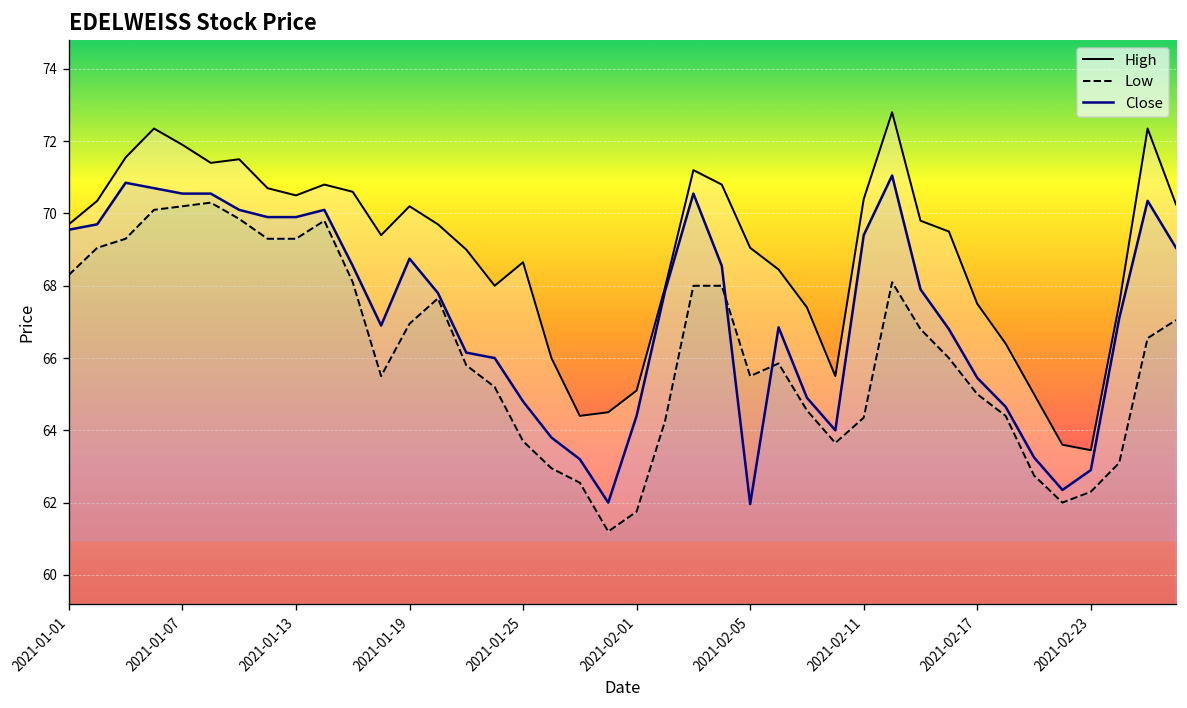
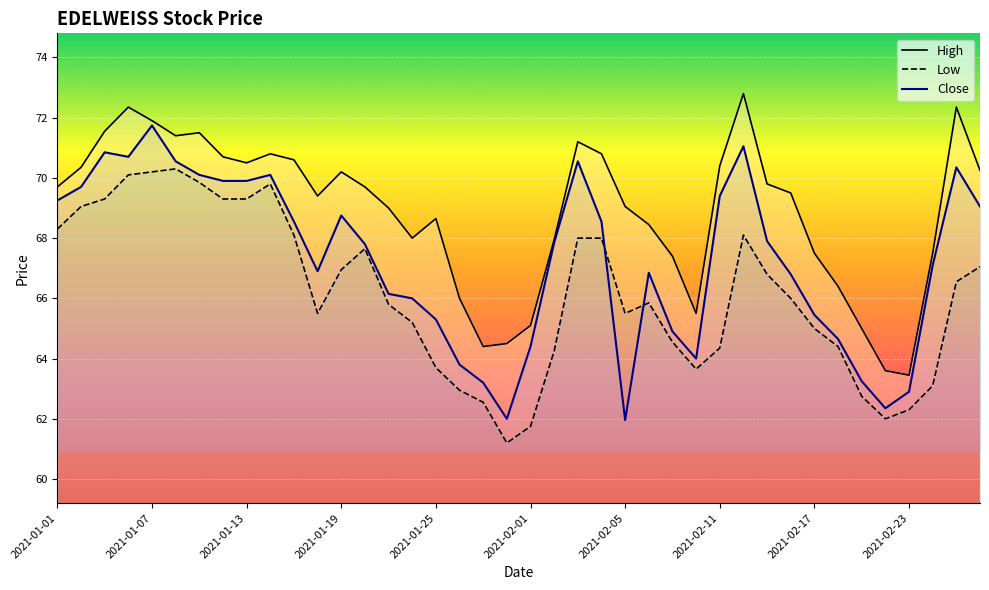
  {
    "Close": {
-     "2021-01-01": 69.6,
-     "2021-01-07": 70.6,
+     "2021-01-01": 69.3,
+     "2021-01-07": 71.7,
      "2021-01-13": 69.9,
      "2021-01-19": 68.8,
-     "2021-01-25": 64.8,
+     "2021-01-25": 65.3,
      "2021-02-01": 64.4,
      "2021-02-05": 62.0,
      "2021-02-11": 69.4,
      "2021-02-17": 65.5,
      "2021-02-23": 62.9
    }
  }
